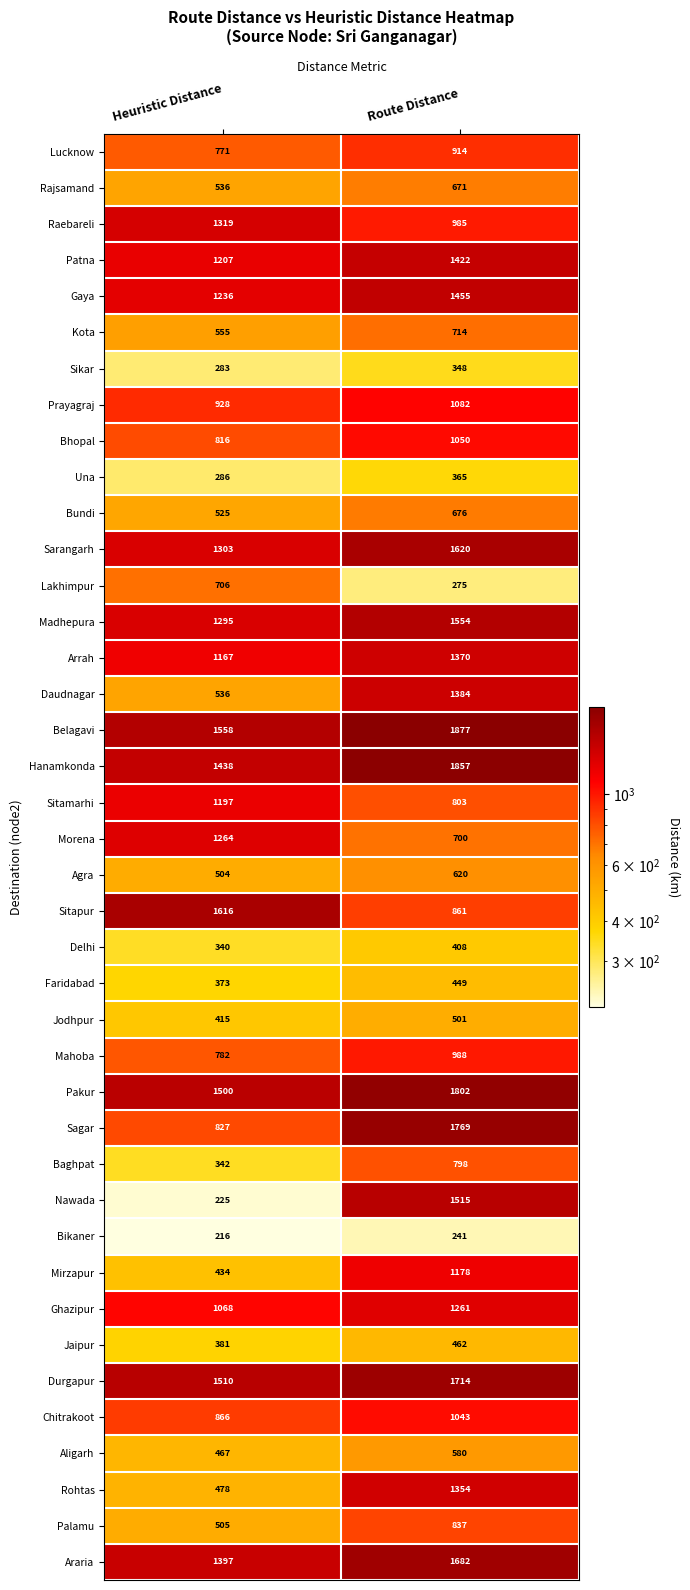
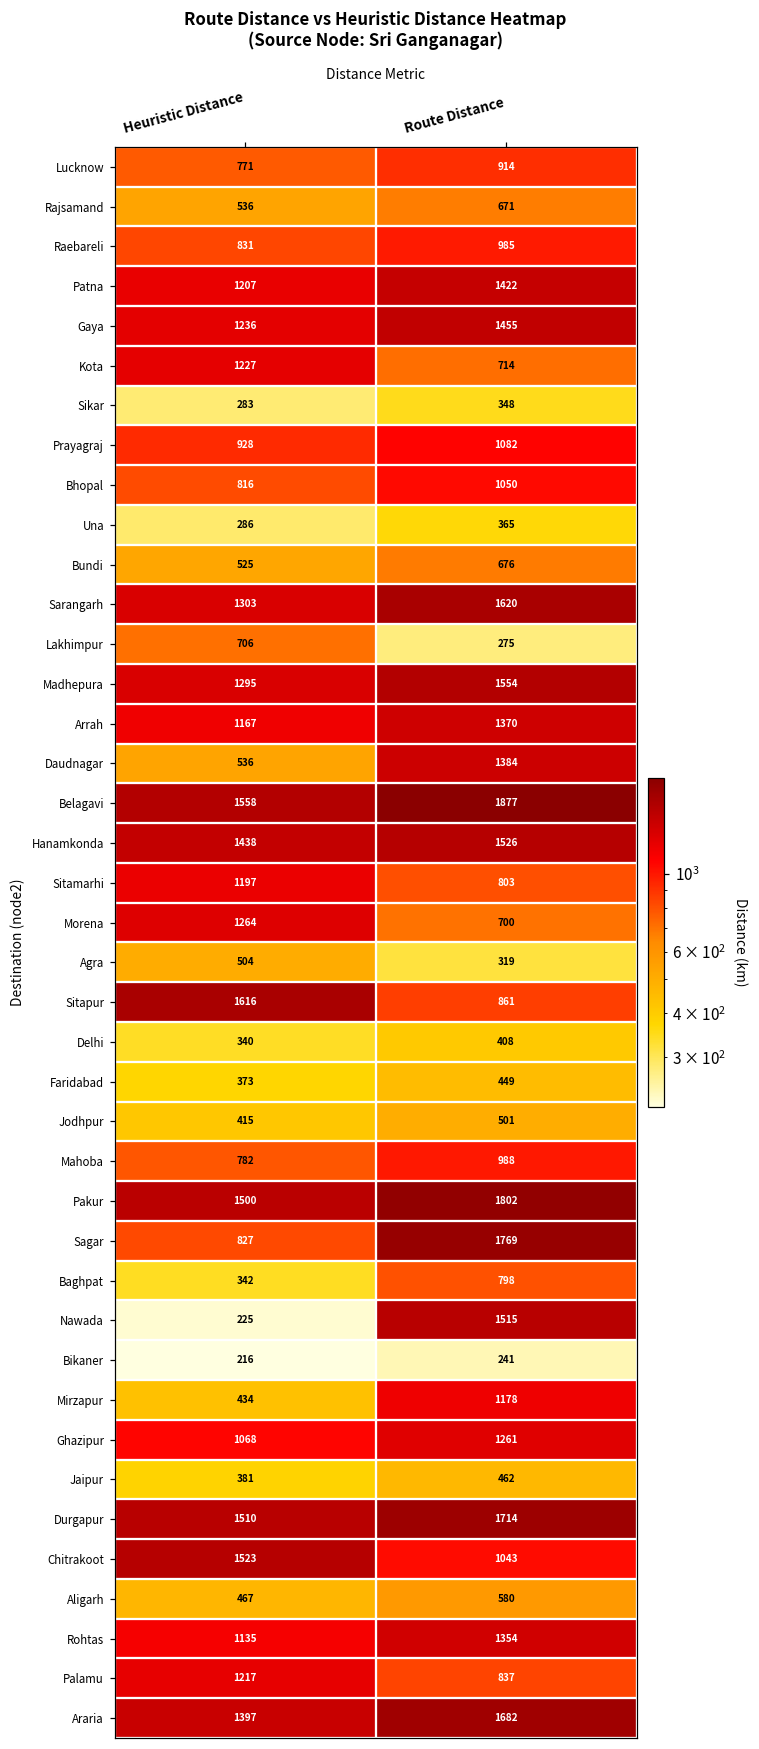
  {
    "Lucknow": {
      "Heuristic Distance": 771,
      "Route Distance": 914
    },
    "Rajsamand": {
      "Heuristic Distance": 536,
      "Route Distance": 671
    },
    "Raebareli": {
-     "Heuristic Distance": 1319,
+     "Heuristic Distance": 831,
      "Route Distance": 985
    },
    "Patna": {
      "Heuristic Distance": 1207,
      "Route Distance": 1422
    },
    "Gaya": {
      "Heuristic Distance": 1236,
      "Route Distance": 1455
    },
    "Kota": {
-     "Heuristic Distance": 555,
+     "Heuristic Distance": 1227,
      "Route Distance": 714
    },
    "Sikar": {
      "Heuristic Distance": 283,
      "Route Distance": 348
    },
    "Prayagraj": {
      "Heuristic Distance": 928,
      "Route Distance": 1082
    },
    "Bhopal": {
      "Heuristic Distance": 816,
      "Route Distance": 1050
    },
    "Una": {
      "Heuristic Distance": 286,
      "Route Distance": 365
    },
    "Bundi": {
      "Heuristic Distance": 525,
      "Route Distance": 676
    },
    "Sarangarh": {
      "Heuristic Distance": 1303,
      "Route Distance": 1620
    },
    "Lakhimpur": {
      "Heuristic Distance": 706,
      "Route Distance": 275
    },
    "Madhepura": {
      "Heuristic Distance": 1295,
      "Route Distance": 1554
    },
    "Arrah": {
      "Heuristic Distance": 1167,
      "Route Distance": 1370
    },
    "Daudnagar": {
      "Heuristic Distance": 536,
      "Route Distance": 1384
    },
    "Belagavi": {
      "Heuristic Distance": 1558,
      "Route Distance": 1877
    },
    "Hanamkonda": {
      "Heuristic Distance": 1438,
-     "Route Distance": 1857
+     "Route Distance": 1526
    },
    "Sitamarhi": {
      "Heuristic Distance": 1197,
      "Route Distance": 803
    },
    "Morena": {
      "Heuristic Distance": 1264,
      "Route Distance": 700
    },
    "Agra": {
      "Heuristic Distance": 504,
-     "Route Distance": 620
+     "Route Distance": 319
    },
    "Sitapur": {
      "Heuristic Distance": 1616,
      "Route Distance": 861
    },
    "Delhi": {
      "Heuristic Distance": 340,
      "Route Distance": 408
    },
    "Faridabad": {
      "Heuristic Distance": 373,
      "Route Distance": 449
    },
    "Jodhpur": {
      "Heuristic Distance": 415,
      "Route Distance": 501
    },
    "Mahoba": {
      "Heuristic Distance": 782,
      "Route Distance": 988
    },
    "Pakur": {
      "Heuristic Distance": 1500,
      "Route Distance": 1802
    },
    "Sagar": {
      "Heuristic Distance": 827,
      "Route Distance": 1769
    },
    "Baghpat": {
      "Heuristic Distance": 342,
      "Route Distance": 798
    },
    "Nawada": {
      "Heuristic Distance": 225,
      "Route Distance": 1515
    },
    "Bikaner": {
      "Heuristic Distance": 216,
      "Route Distance": 241
    },
    "Mirzapur": {
      "Heuristic Distance": 434,
      "Route Distance": 1178
    },
    "Ghazipur": {
      "Heuristic Distance": 1068,
      "Route Distance": 1261
    },
    "Jaipur": {
      "Heuristic Distance": 381,
      "Route Distance": 462
    },
    "Durgapur": {
      "Heuristic Distance": 1510,
      "Route Distance": 1714
    },
    "Chitrakoot": {
-     "Heuristic Distance": 866,
+     "Heuristic Distance": 1523,
      "Route Distance": 1043
    },
    "Aligarh": {
      "Heuristic Distance": 467,
      "Route Distance": 580
    },
    "Rohtas": {
-     "Heuristic Distance": 478,
+     "Heuristic Distance": 1135,
      "Route Distance": 1354
    },
    "Palamu": {
-     "Heuristic Distance": 505,
+     "Heuristic Distance": 1217,
      "Route Distance": 837
    },
    "Araria": {
      "Heuristic Distance": 1397,
      "Route Distance": 1682
    }
  }
